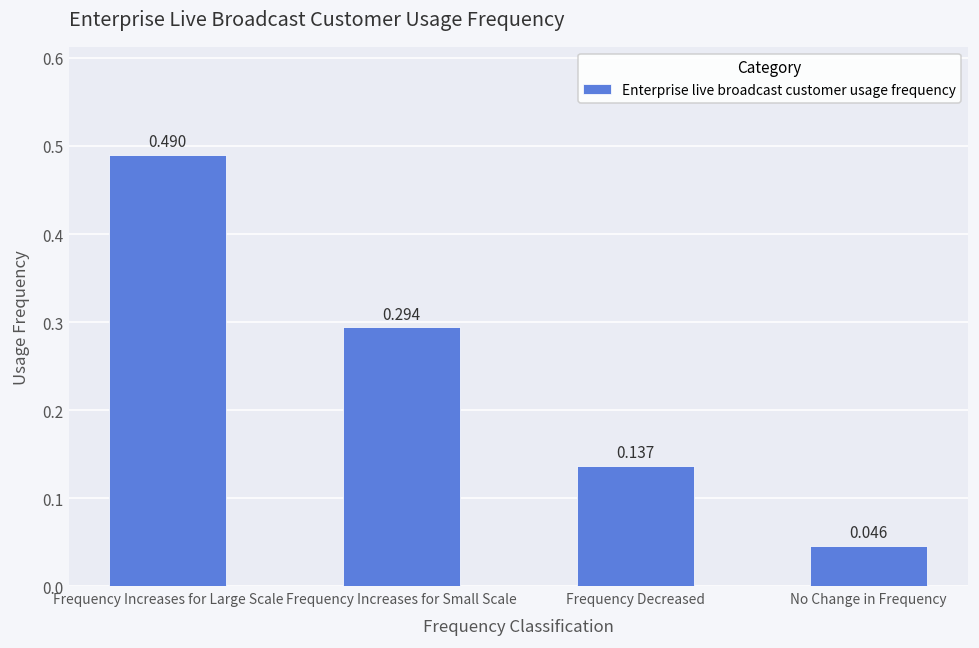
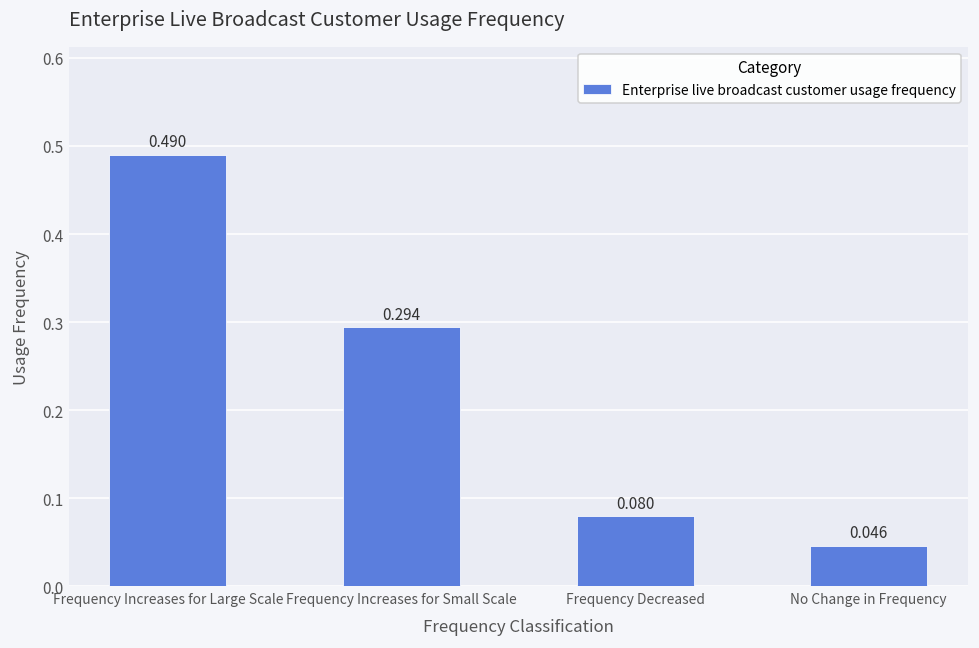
  {
    "Frequency Increases for Large Scale": 0.490,
    "Frequency Increases for Small Scale": 0.294,
-   "Frequency Decreased": 0.137,
+   "Frequency Decreased": 0.080,
    "No Change in Frequency": 0.046
  }
